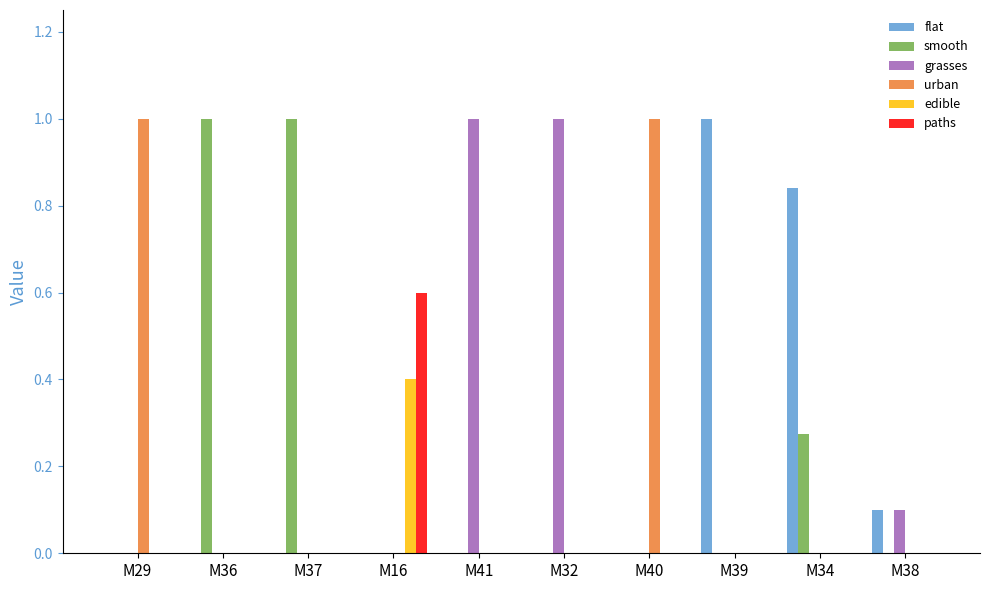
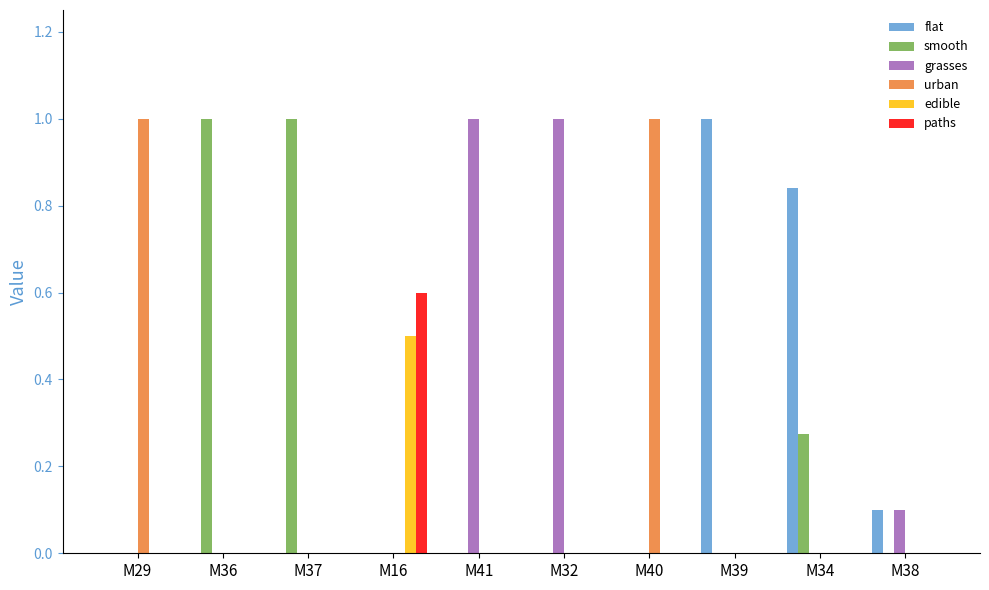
  {
    "flat": {
      "M29": 0.0,
      "M36": 0.0,
      "M37": 0.0,
      "M16": 0.0,
      "M41": 0.0,
      "M32": 0.0,
      "M40": 0.0,
      "M39": 1.0,
      "M34": 0.84,
      "M38": 0.1
    },
    "smooth": {
      "M29": 0.0,
      "M36": 1.0,
      "M37": 1.0,
      "M16": 0.0,
      "M41": 0.0,
      "M32": 0.0,
      "M40": 0.0,
      "M39": 0.0,
      "M34": 0.28,
      "M38": 0.0
    },
    "grasses": {
      "M29": 0.0,
      "M36": 0.0,
      "M37": 0.0,
      "M16": 0.0,
      "M41": 1.0,
      "M32": 1.0,
      "M40": 0.0,
      "M39": 0.0,
      "M34": 0.0,
      "M38": 0.1
    },
    "urban": {
      "M29": 1.0,
      "M36": 0.0,
      "M37": 0.0,
      "M16": 0.0,
      "M41": 0.0,
      "M32": 0.0,
      "M40": 1.0,
      "M39": 0.0,
      "M34": 0.0,
      "M38": 0.0
    },
    "edible": {
      "M29": 0.0,
      "M36": 0.0,
      "M37": 0.0,
-     "M16": 0.4,
+     "M16": 0.5,
      "M41": 0.0,
      "M32": 0.0,
      "M40": 0.0,
      "M39": 0.0,
      "M34": 0.0,
      "M38": 0.0
    },
    "paths": {
      "M29": 0.0,
      "M36": 0.0,
      "M37": 0.0,
      "M16": 0.6,
      "M41": 0.0,
      "M32": 0.0,
      "M40": 0.0,
      "M39": 0.0,
      "M34": 0.0,
      "M38": 0.0
    }
  }
